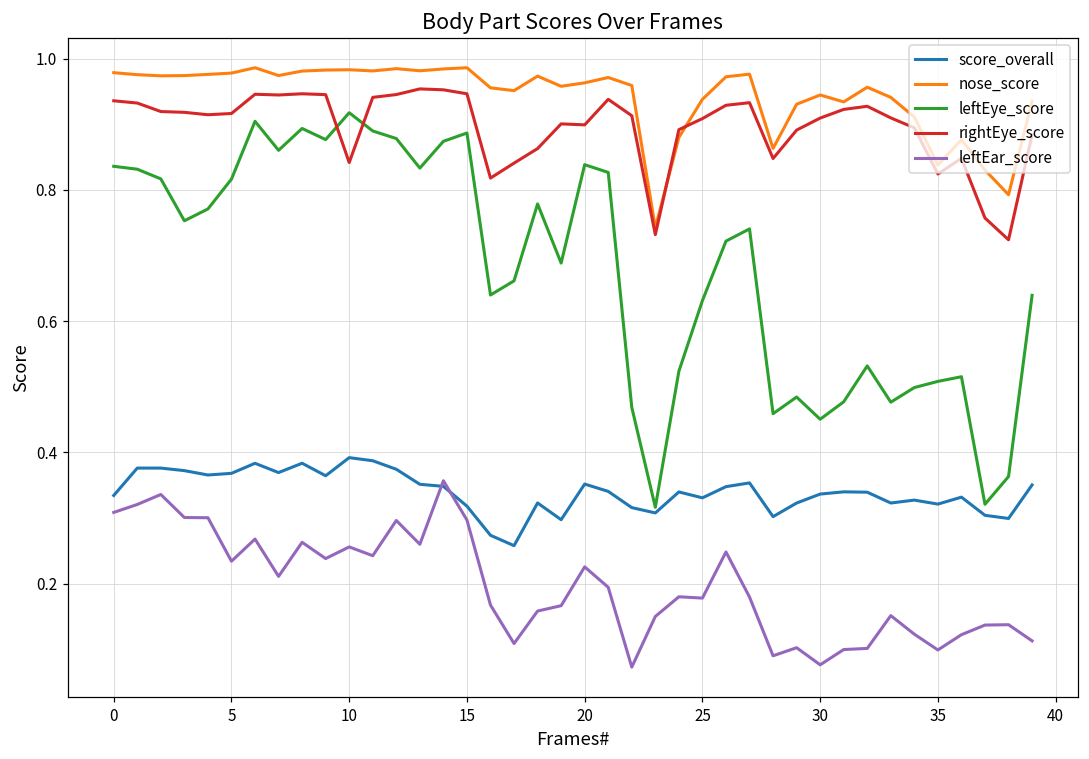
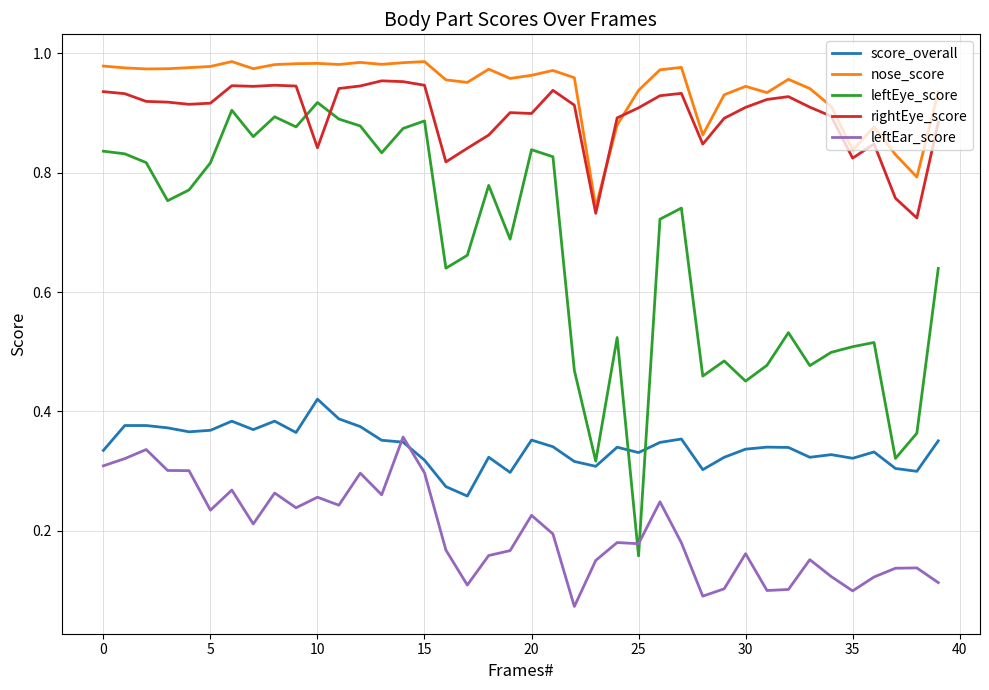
  {
    "score_overall": {
      "0": 0.33,
      "5": 0.37,
-     "10": 0.39,
+     "10": 0.42,
      "15": 0.32,
      "20": 0.35,
      "25": 0.33,
      "30": 0.34,
      "35": 0.32
    },
    "nose_score": {
      "0": 0.98,
      "5": 0.98,
      "10": 0.98,
      "15": 0.99,
      "20": 0.96,
      "25": 0.94,
      "30": 0.94
    },
    "leftEye_score": {
      "0": 0.84,
      "5": 0.82,
      "10": 0.92,
      "15": 0.89,
      "20": 0.84,
-     "25": 0.63,
+     "25": 0.16,
      "30": 0.45,
      "35": 0.51
    },
    "rightEye_score": {
      "0": 0.94,
      "5": 0.92,
      "10": 0.84,
      "15": 0.95,
      "20": 0.90,
      "25": 0.91,
      "30": 0.91,
      "35": 0.82
    },
    "leftEar_score": {
      "0": 0.31,
      "5": 0.23,
      "10": 0.26,
      "15": 0.30,
      "20": 0.23,
      "25": 0.18,
-     "30": 0.08,
+     "30": 0.16,
      "35": 0.10
    }
  }
